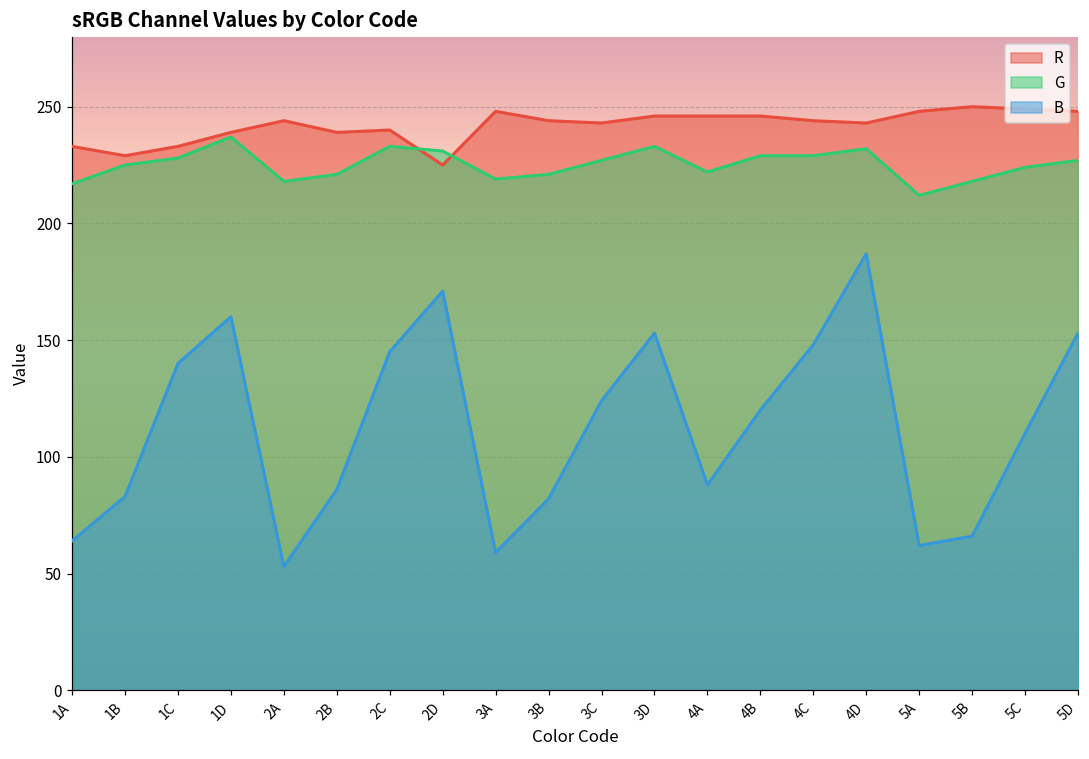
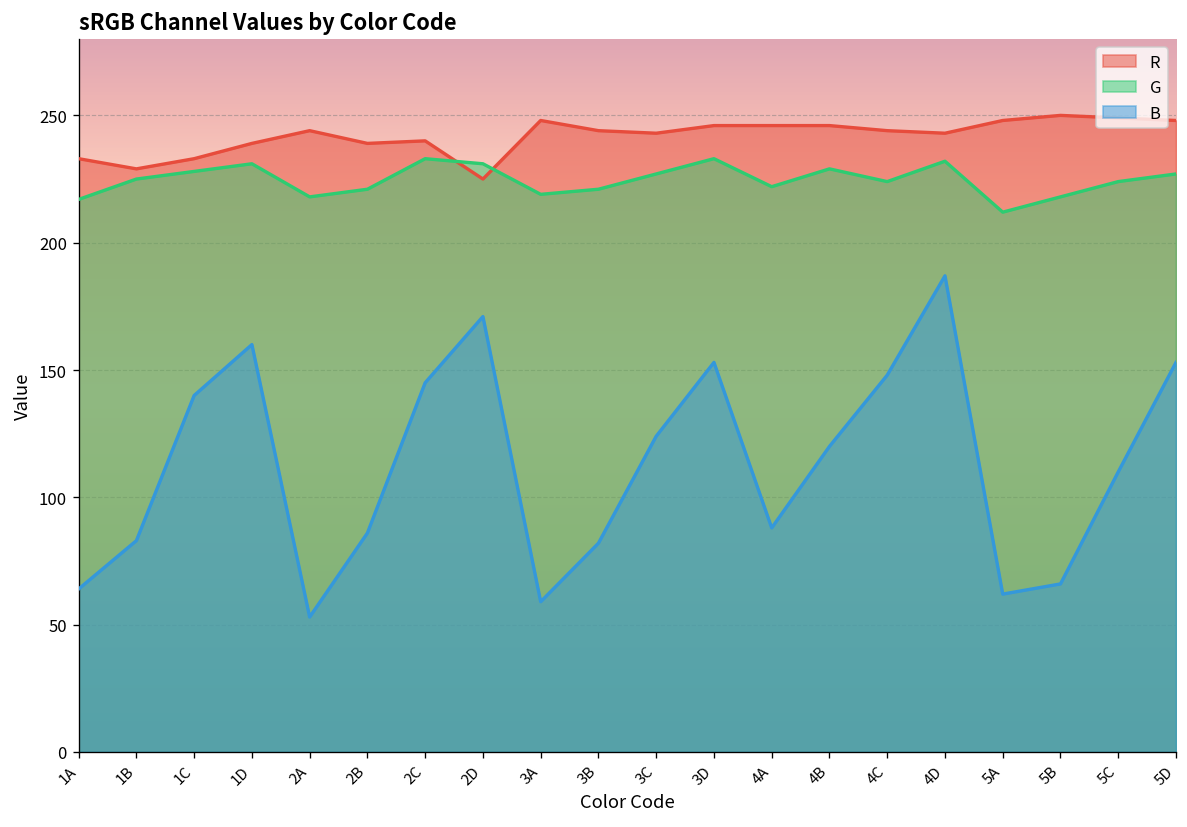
  {
    "R": {
      "1A": 233,
      "1B": 229,
      "1C": 233,
      "1D": 239,
      "2A": 244,
      "2B": 239,
      "2C": 240,
      "2D": 225,
      "3A": 248,
      "3B": 244,
      "3C": 243,
      "3D": 246,
      "4A": 246,
      "4B": 246,
      "4C": 244,
      "4D": 243,
      "5A": 248,
      "5B": 250,
      "5D": 248
    },
    "G": {
      "1A": 217,
      "1B": 225,
      "1C": 228,
-     "1D": 237,
+     "1D": 231,
      "2A": 218,
      "2B": 221,
      "2C": 233,
      "2D": 231,
      "3A": 219,
      "3B": 221,
      "3C": 227,
      "3D": 233,
      "4A": 222,
      "4B": 229,
-     "4C": 229,
+     "4C": 224,
      "4D": 232,
      "5A": 212,
      "5B": 218,
      "5C": 224,
      "5D": 227
    },
    "B": {
      "1A": 64,
      "1B": 83,
      "1C": 140,
      "1D": 160,
      "2A": 53,
      "2B": 86,
      "2C": 145,
      "2D": 171,
      "3A": 59,
      "3B": 82,
      "3C": 124,
      "3D": 153,
      "4A": 88,
      "4B": 120,
      "4C": 148,
      "4D": 187,
      "5A": 62,
      "5B": 66,
      "5C": 110,
      "5D": 153
    }
  }
